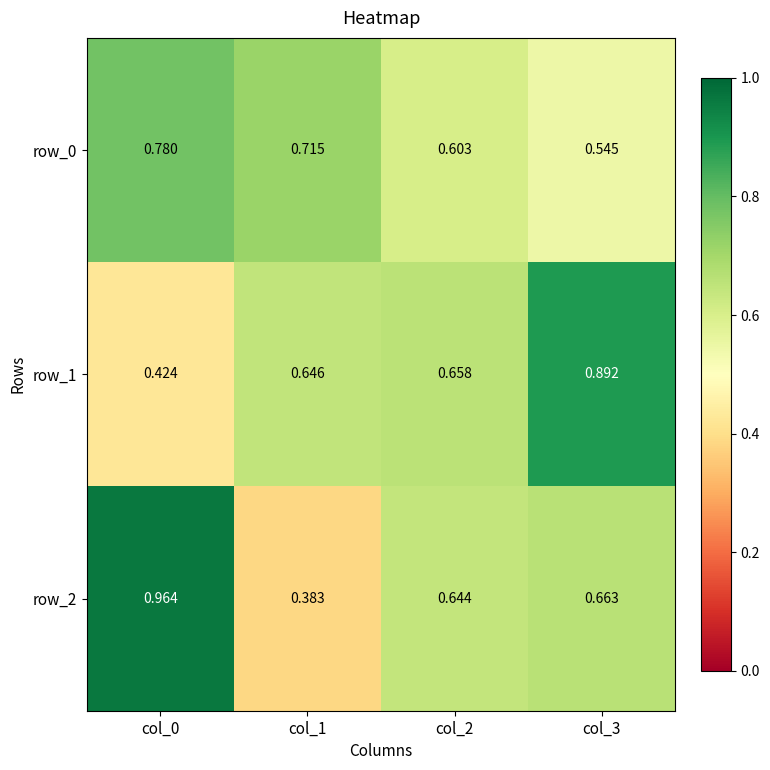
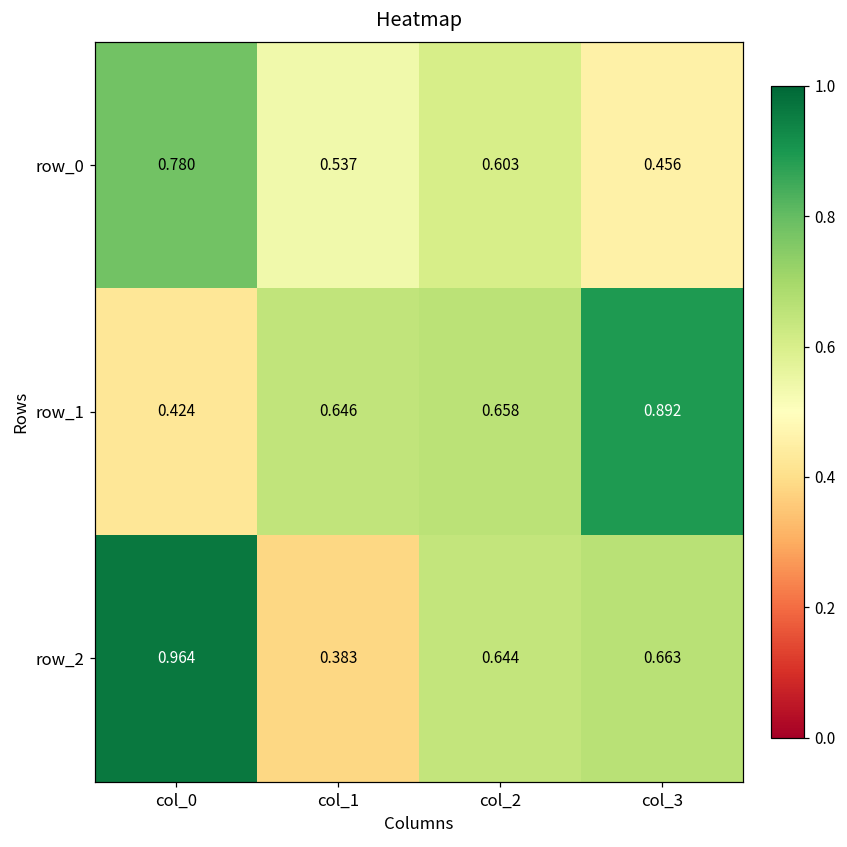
  {
    "row_0": {
      "col_0": 0.780,
-     "col_1": 0.715,
+     "col_1": 0.537,
      "col_2": 0.603,
-     "col_3": 0.545
+     "col_3": 0.456
    },
    "row_1": {
      "col_0": 0.424,
      "col_1": 0.646,
      "col_2": 0.658,
      "col_3": 0.892
    },
    "row_2": {
      "col_0": 0.964,
      "col_1": 0.383,
      "col_2": 0.644,
      "col_3": 0.663
    }
  }
